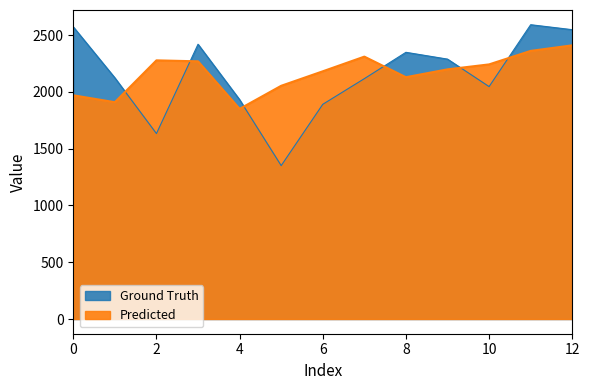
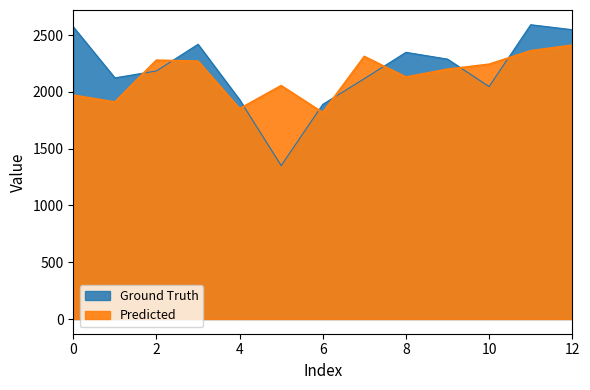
  {
    "Ground Truth": {
      "0": 2570,
-     "2": 1630,
+     "2": 2190,
      "4": 1930,
      "6": 1890,
      "8": 2350,
      "10": 2050,
      "12": 2550
    },
    "Predicted": {
      "0": 1970,
      "2": 2280,
      "4": 1850,
-     "6": 2180,
+     "6": 1820,
      "8": 2130,
      "10": 2240,
      "12": 2410
    }
  }
